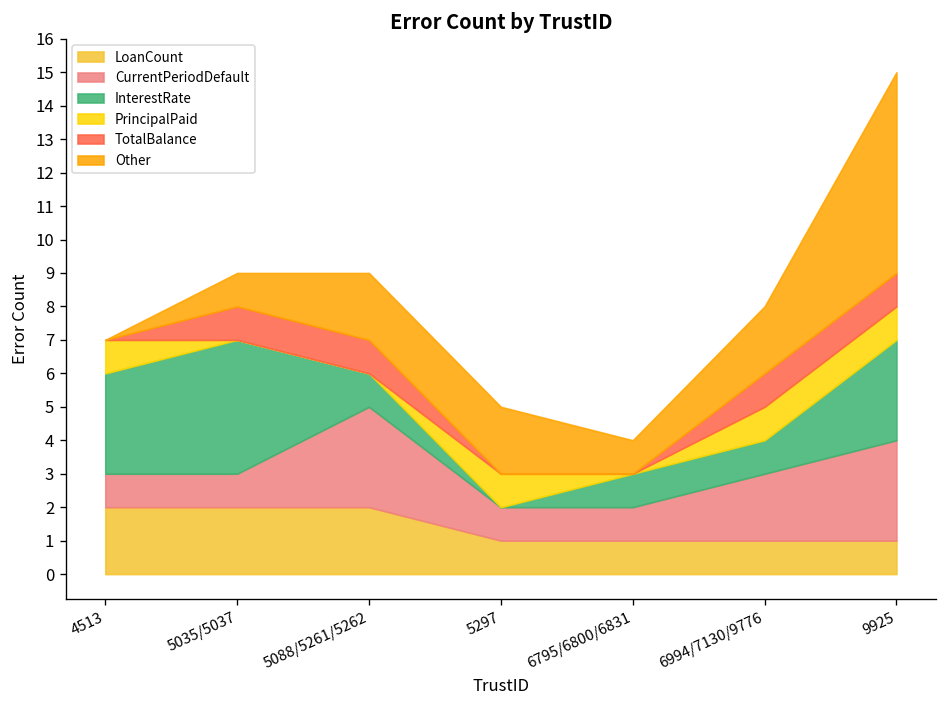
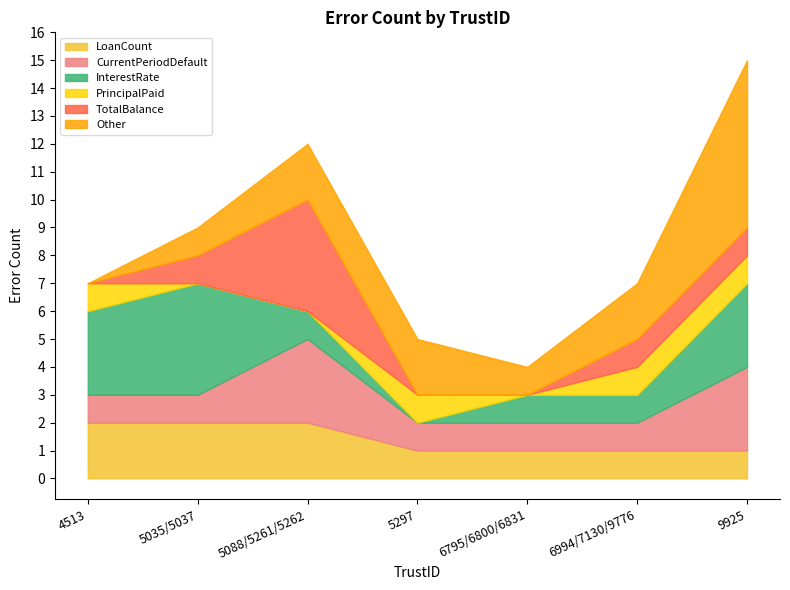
  {
    "CurrentPeriodDefault": {
      "4513": 1,
      "5035/5037": 1,
      "5088/5261/5262": 3,
      "6795/6800/6831": 1,
-     "6994/7130/9776": 2,
+     "6994/7130/9776": 1,
      "9925": 3
    },
    "InterestRate": {
      "4513": 3,
      "6994/7130/9776": 1,
      "9925": 3
    },
    "TotalBalance": {
      "5035/5037": 1,
-     "5088/5261/5262": 1,
+     "5088/5261/5262": 4,
      "6994/7130/9776": 1,
      "9925": 1
    }
  }
